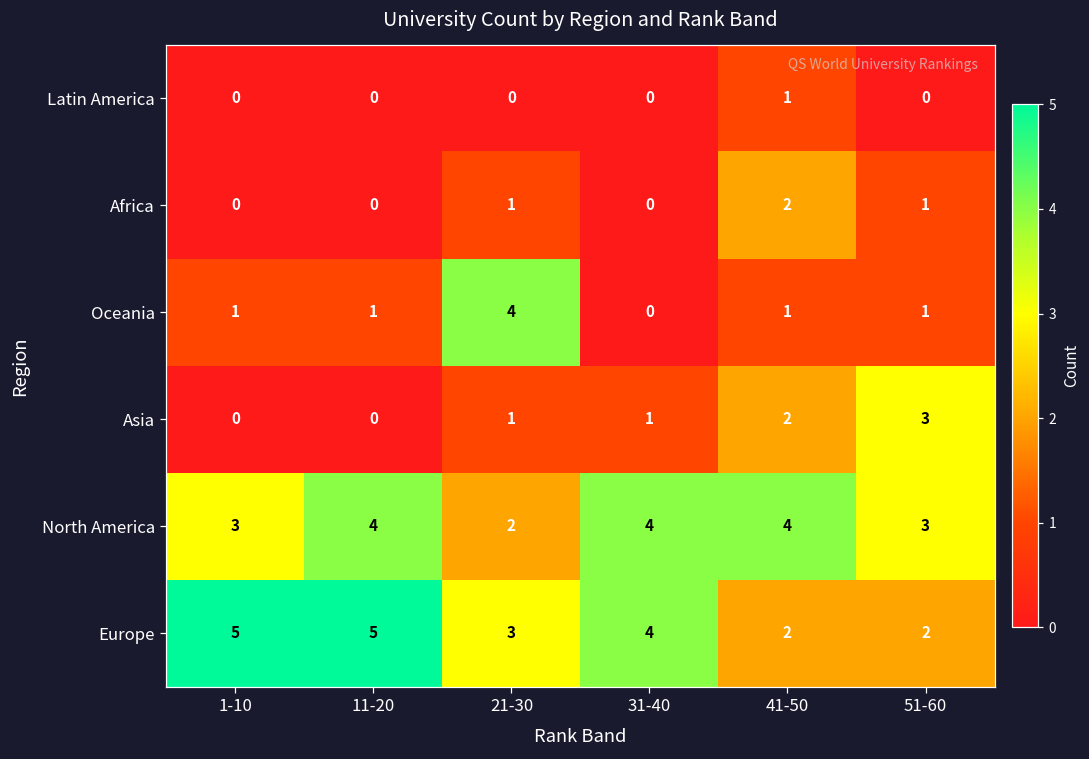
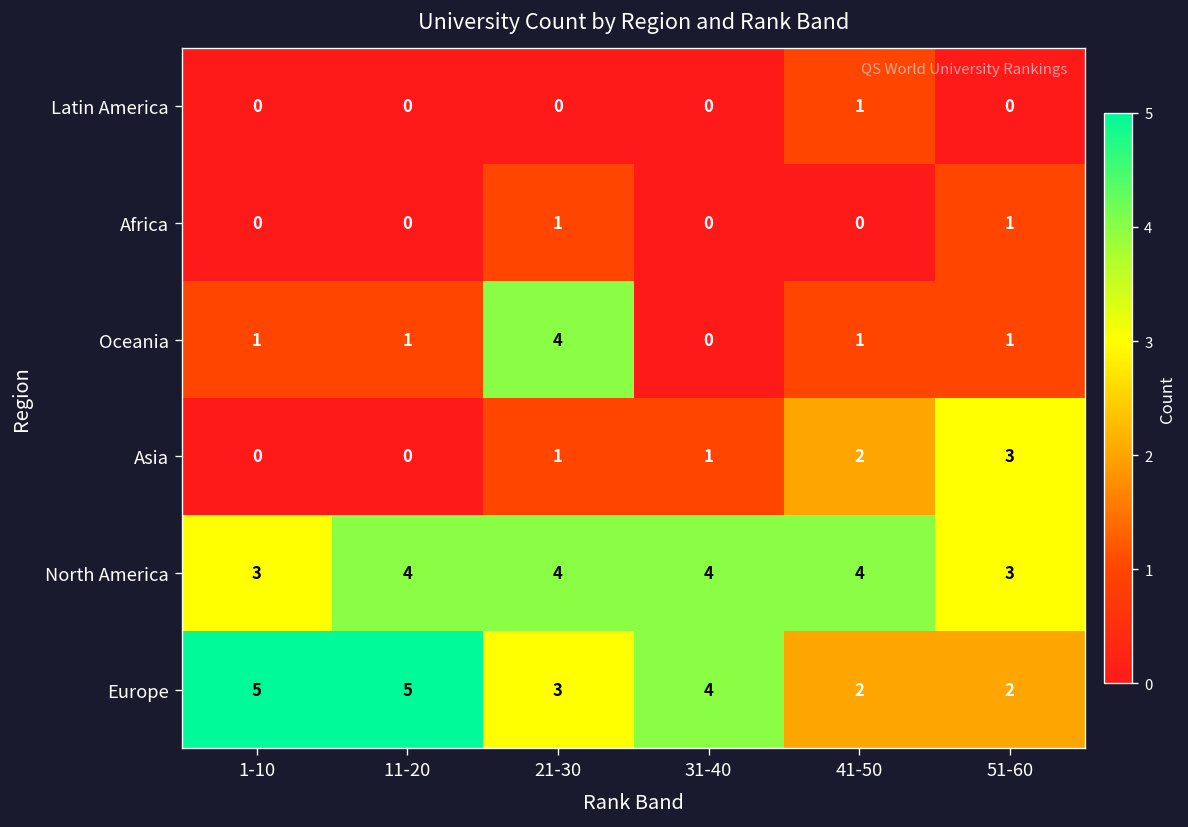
  {
    "Latin America": {
      "1-10": 0,
      "11-20": 0,
      "21-30": 0,
      "31-40": 0,
      "41-50": 1
    },
    "Africa": {
      "1-10": 0,
      "11-20": 0,
      "21-30": 1,
      "31-40": 0,
-     "41-50": 2,
+     "41-50": 0,
      "51-60": 1
    },
    "Oceania": {
      "1-10": 1,
      "11-20": 1,
      "21-30": 4,
      "31-40": 0,
      "41-50": 1,
      "51-60": 1
    },
    "Asia": {
      "1-10": 0,
      "11-20": 0,
      "21-30": 1,
      "31-40": 1,
      "41-50": 2,
      "51-60": 3
    },
    "North America": {
      "1-10": 3,
      "11-20": 4,
-     "21-30": 2,
+     "21-30": 4,
      "31-40": 4,
      "41-50": 4,
      "51-60": 3
    },
    "Europe": {
      "1-10": 5,
      "11-20": 5,
      "21-30": 3,
      "31-40": 4,
      "41-50": 2,
      "51-60": 2
    }
  }
